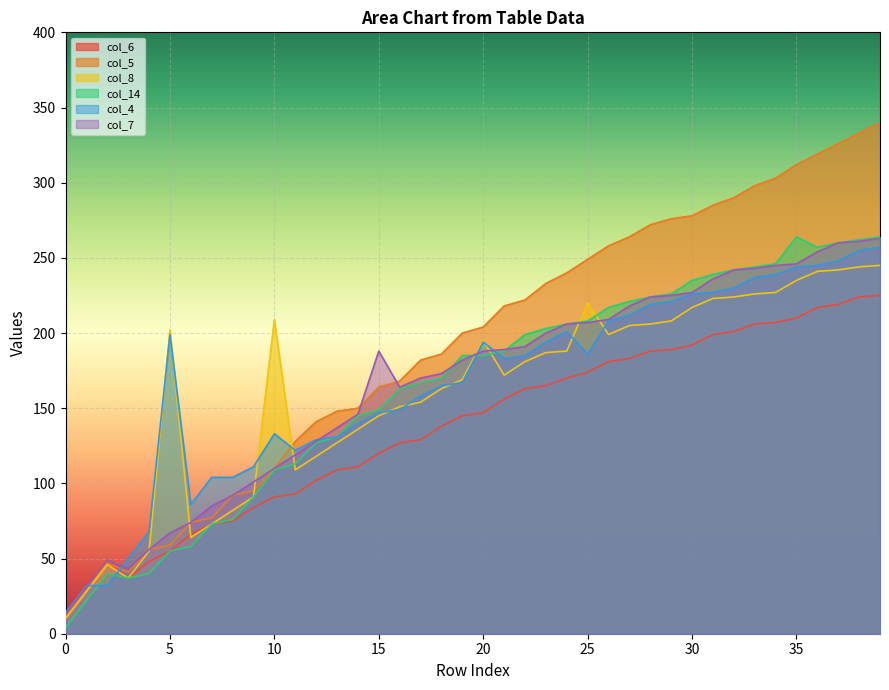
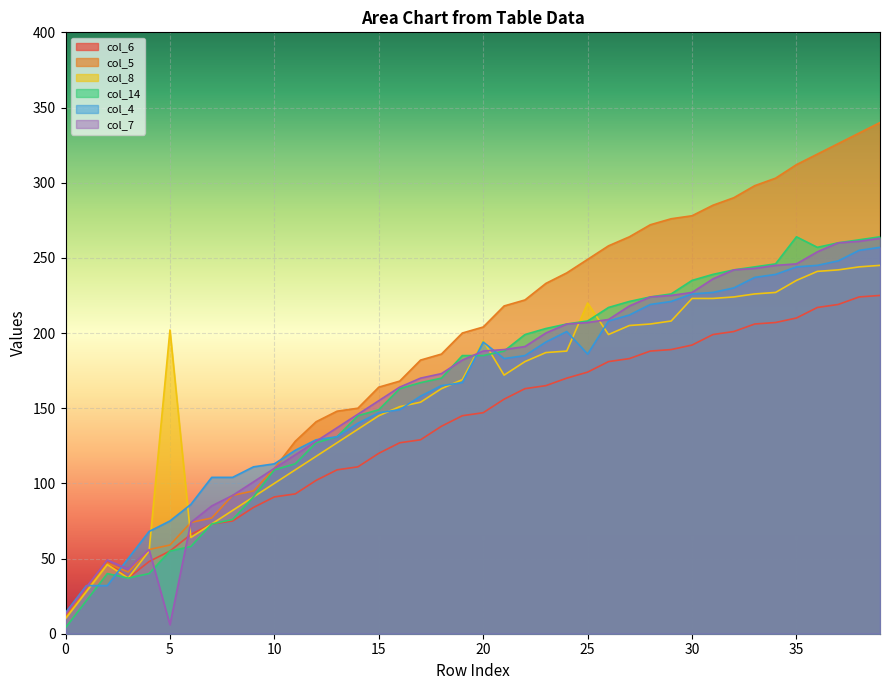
  {
    "col_8": {
      "5": 202,
-     "10": 209,
+     "10": 100,
      "15": 145,
      "25": 220,
-     "30": 217,
+     "30": 223,
      "35": 235
    },
    "col_14": {
      "0": 4,
      "15": 149,
      "20": 185,
      "30": 235,
      "35": 264
    },
    "col_4": {
-     "5": 199,
-     "10": 133,
+     "5": 75,
+     "10": 113,
      "15": 147,
      "25": 186,
      "35": 244
    },
    "col_7": {
-     "5": 67,
-     "15": 188,
+     "5": 6,
+     "15": 155,
      "20": 188,
      "35": 246
    }
  }
